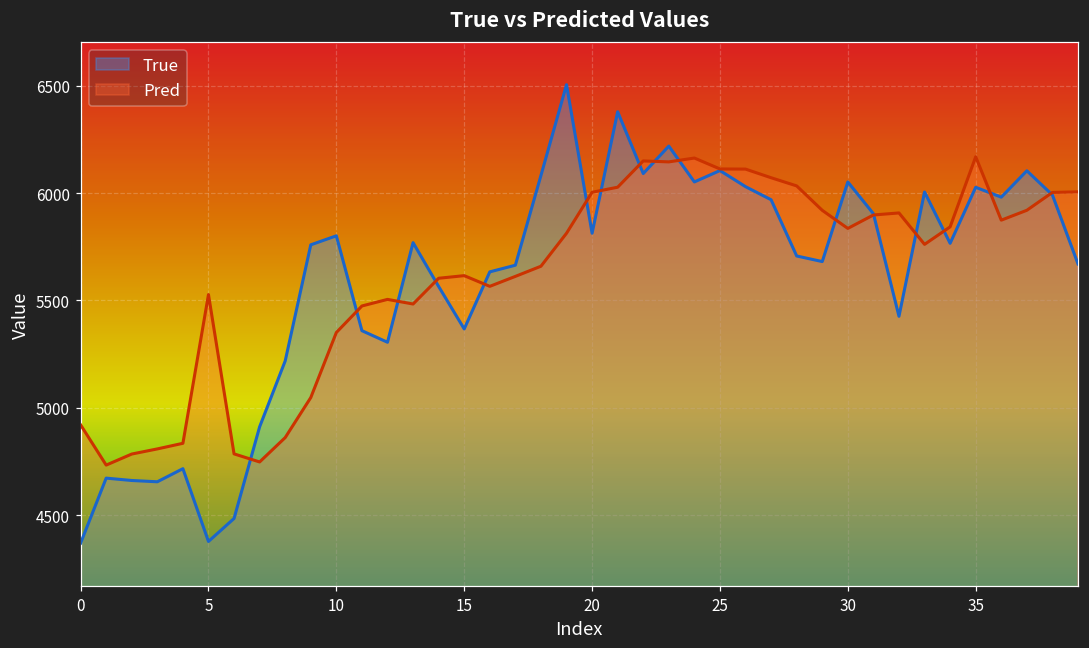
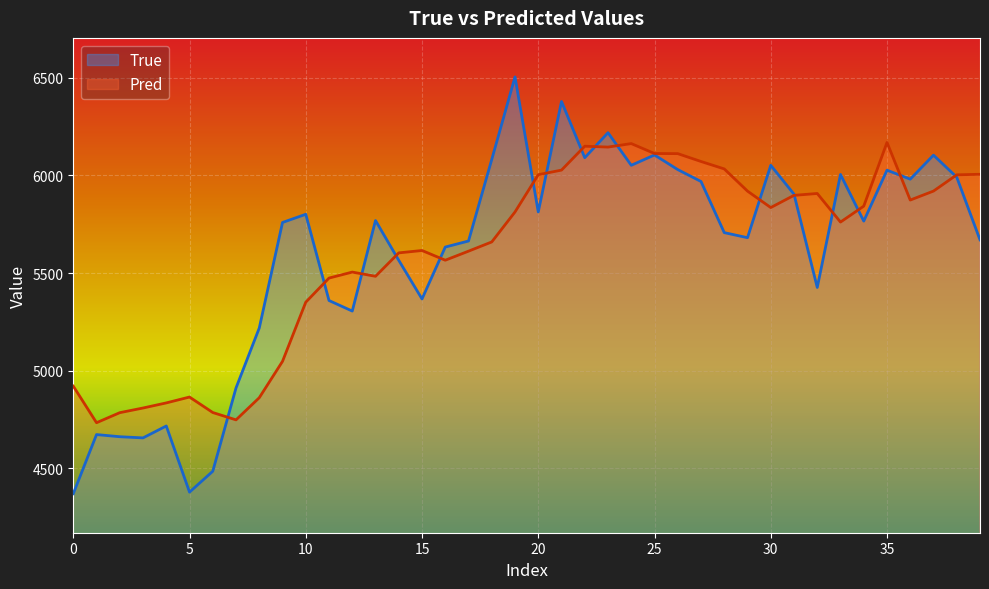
  {
    "True": {
      "0": 4370,
      "5": 4380,
      "10": 5800,
      "15": 5370,
      "20": 5810,
      "30": 6050,
      "35": 6030
    },
    "Pred": {
      "0": 4920,
-     "5": 5530,
+     "5": 4860,
      "10": 5350,
      "15": 5620,
      "20": 6000,
      "30": 5840,
      "35": 6170
    }
  }
